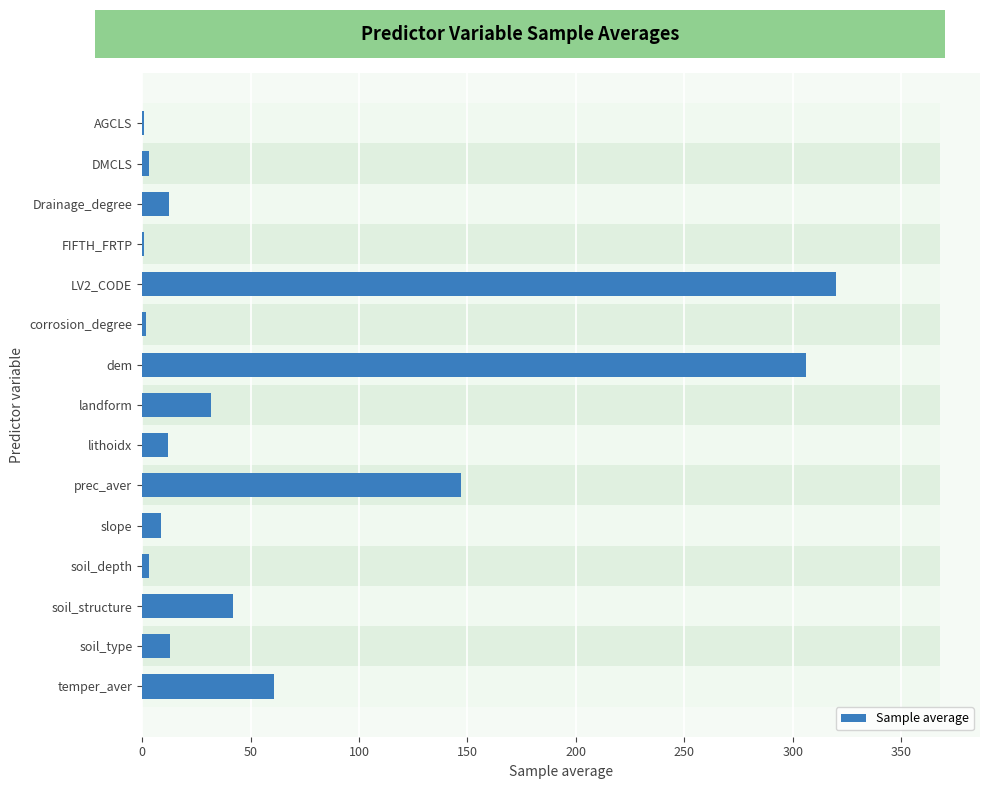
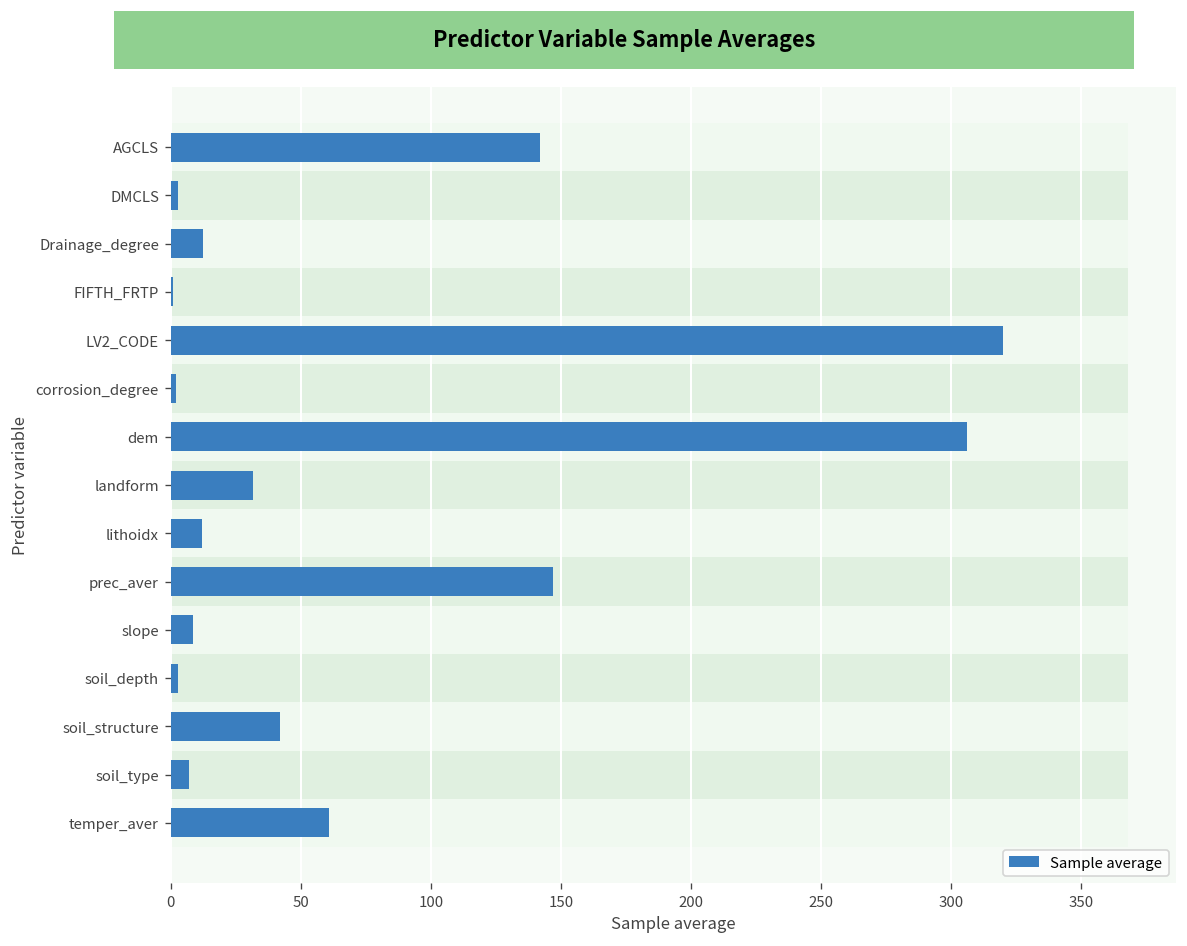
  {
    "Sample average": {
-     "AGCLS": 1,
-     "soil_type": 13
+     "AGCLS": 142,
+     "soil_type": 7
    }
  }
